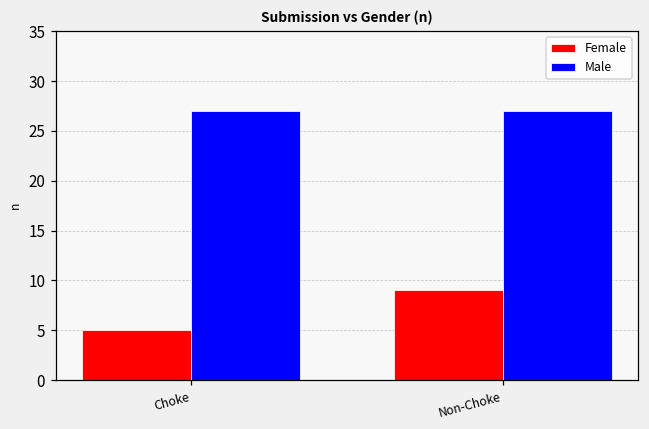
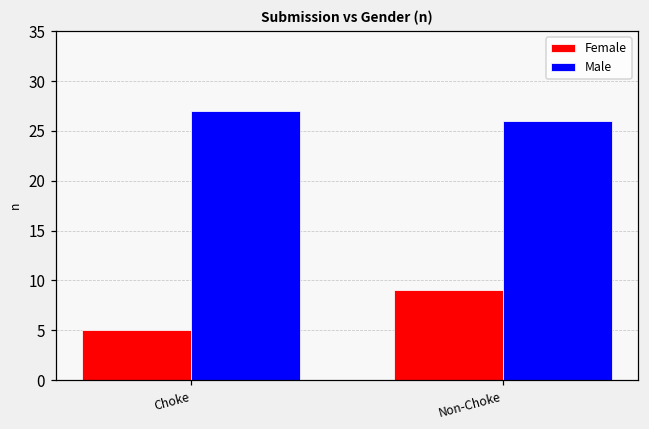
  {
    "Female": {
      "Choke": 5,
      "Non-Choke": 9
    },
    "Male": {
      "Choke": 27,
-     "Non-Choke": 27
+     "Non-Choke": 26
    }
  }
